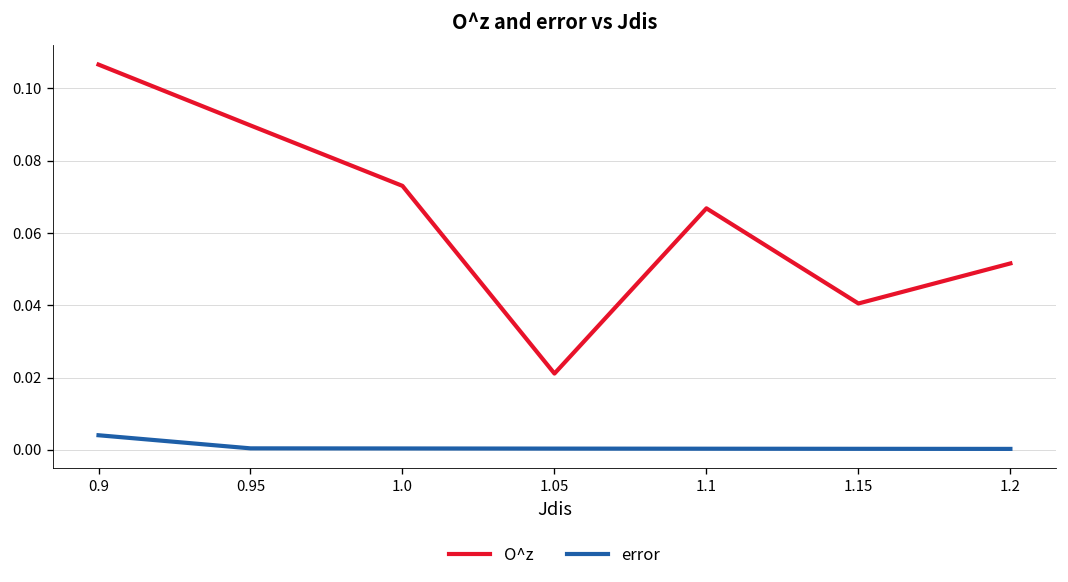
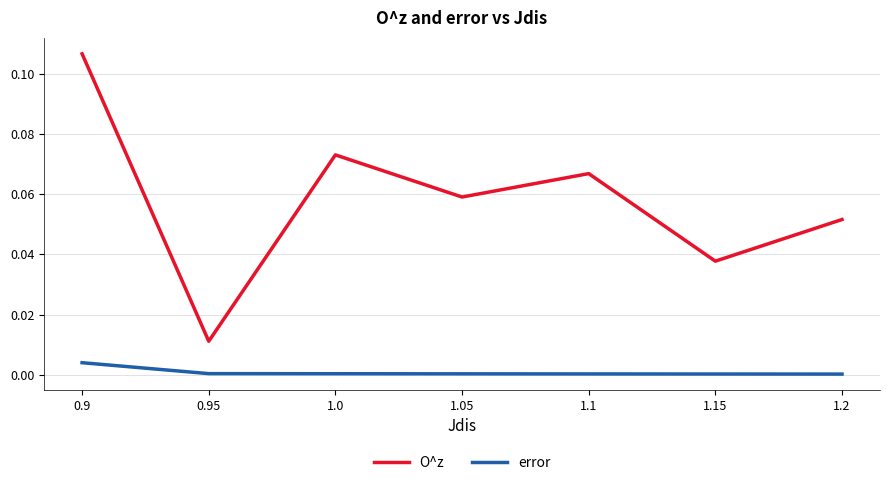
  {
    "O^z": {
      "0.9": 0.107,
-     "0.95": 0.090,
+     "0.95": 0.011,
      "1.0": 0.073,
-     "1.05": 0.021,
+     "1.05": 0.059,
      "1.1": 0.067,
-     "1.15": 0.040,
+     "1.15": 0.038,
      "1.2": 0.052
    },
    "error": {
      "0.9": 0.004,
      "0.95": 0.000,
      "1.0": 0.000,
      "1.05": 0.000,
      "1.1": 0.000,
      "1.15": 0.000,
      "1.2": 0.000
    }
  }
